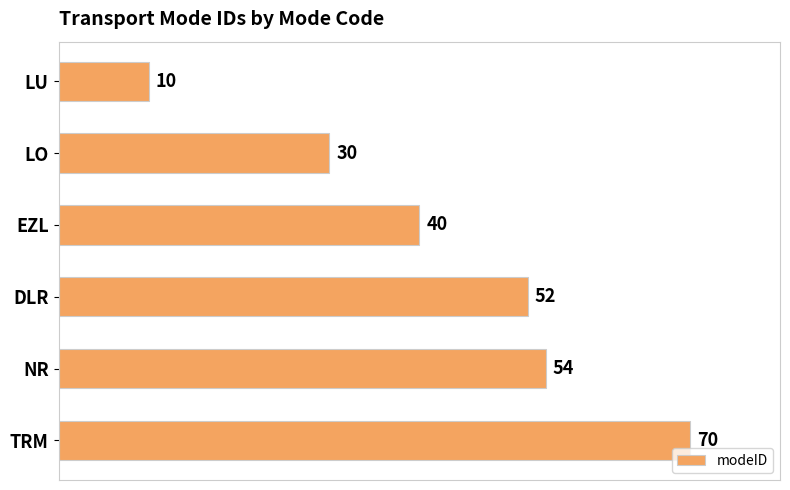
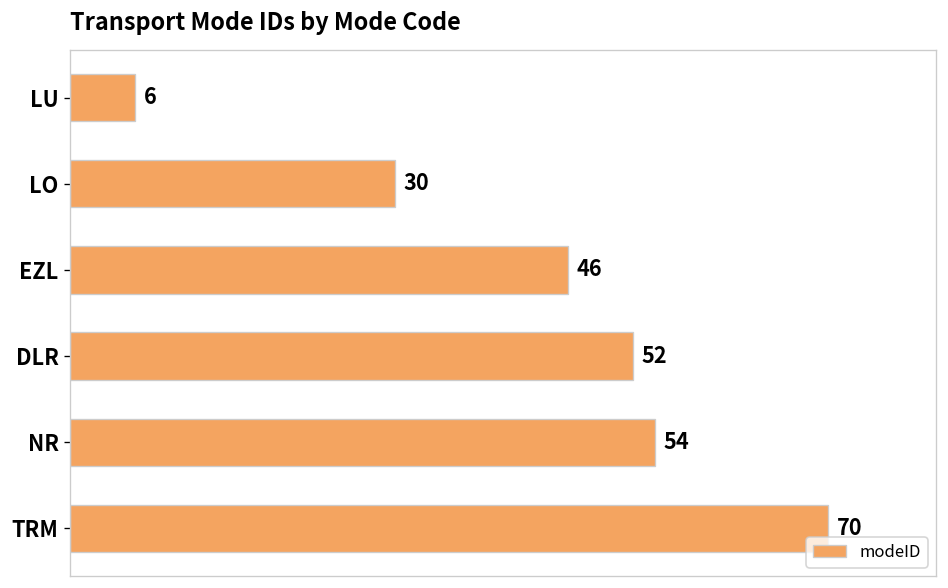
  {
-   "LU": 10,
+   "LU": 6,
    "LO": 30,
-   "EZL": 40,
+   "EZL": 46,
    "DLR": 52,
    "NR": 54
  }
